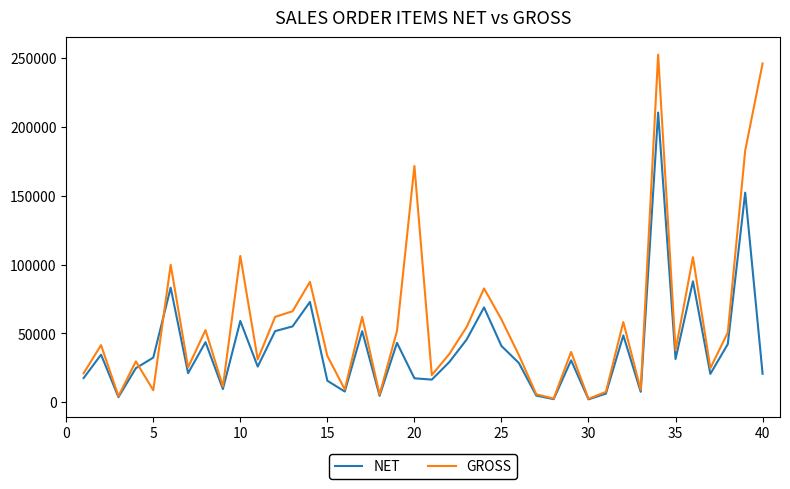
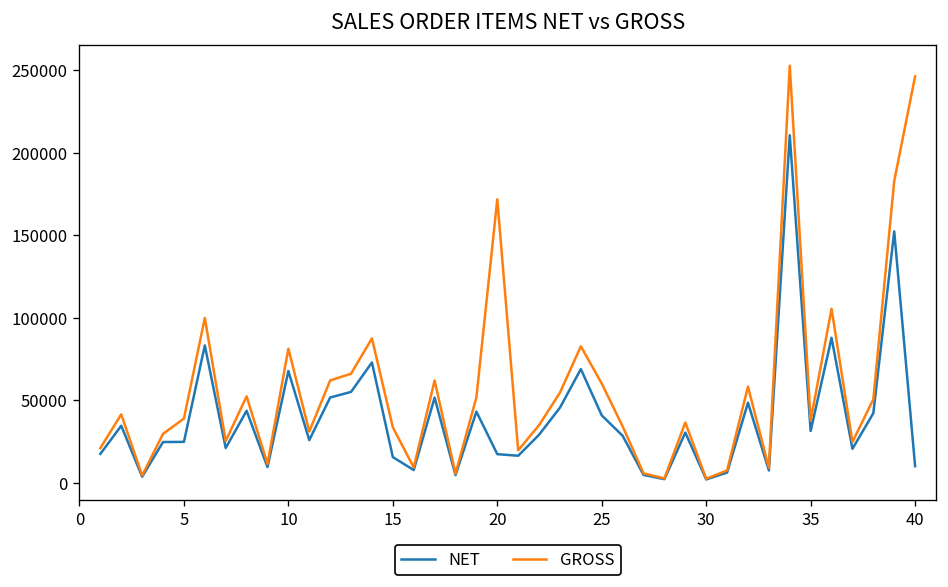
  {
    "NET": {
-     "5": 32000,
-     "10": 59000,
+     "5": 25000,
+     "10": 68000,
      "15": 16000,
      "20": 17000,
      "25": 41000,
      "35": 31000,
-     "40": 21000
+     "40": 10000
    },
    "GROSS": {
-     "5": 9000,
-     "10": 106000,
+     "5": 39000,
+     "10": 81000,
      "15": 34000,
      "20": 172000,
      "25": 60000,
      "35": 38000,
      "40": 246000
    }
  }
